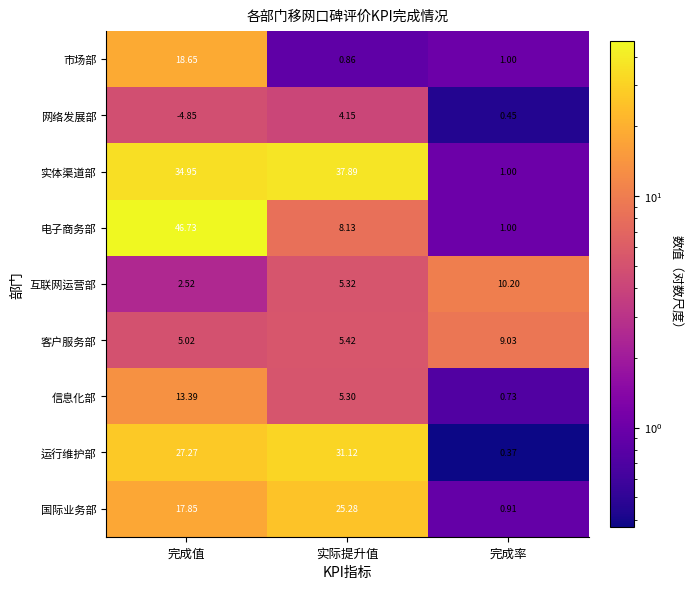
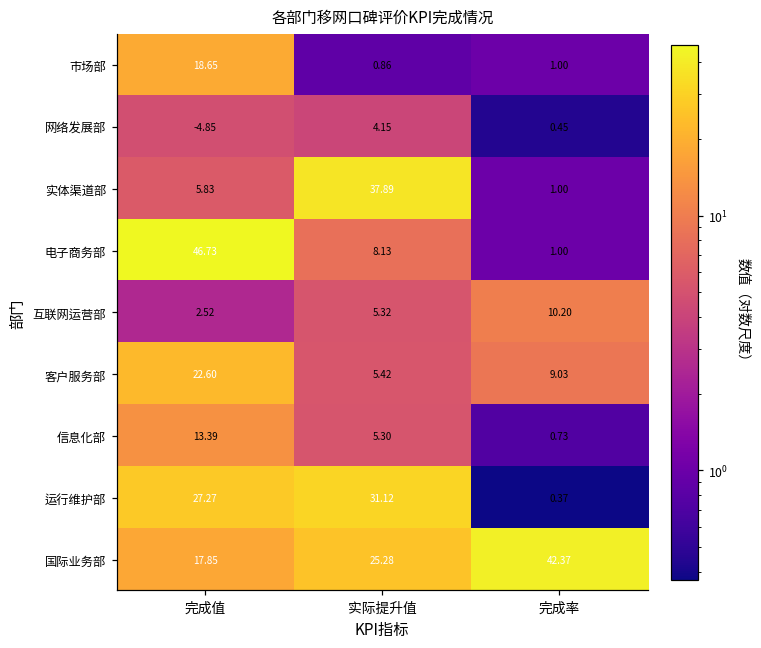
  {
    "市场部": {
      "完成值": 18.65,
      "实际提升值": 0.86,
      "完成率": 1.00
    },
    "网络发展部": {
      "完成值": -4.85,
      "实际提升值": 4.15,
      "完成率": 0.45
    },
    "实体渠道部": {
-     "完成值": 34.95,
+     "完成值": 5.83,
      "实际提升值": 37.89,
      "完成率": 1.00
    },
    "电子商务部": {
      "完成值": 46.73,
      "实际提升值": 8.13,
      "完成率": 1.00
    },
    "互联网运营部": {
      "完成值": 2.52,
      "实际提升值": 5.32,
      "完成率": 10.20
    },
    "客户服务部": {
-     "完成值": 5.02,
+     "完成值": 22.60,
      "实际提升值": 5.42,
      "完成率": 9.03
    },
    "信息化部": {
      "完成值": 13.39,
      "实际提升值": 5.30,
      "完成率": 0.73
    },
    "运行维护部": {
      "完成值": 27.27,
      "实际提升值": 31.12,
      "完成率": 0.37
    },
    "国际业务部": {
      "完成值": 17.85,
      "实际提升值": 25.28,
-     "完成率": 0.91
+     "完成率": 42.37
    }
  }
